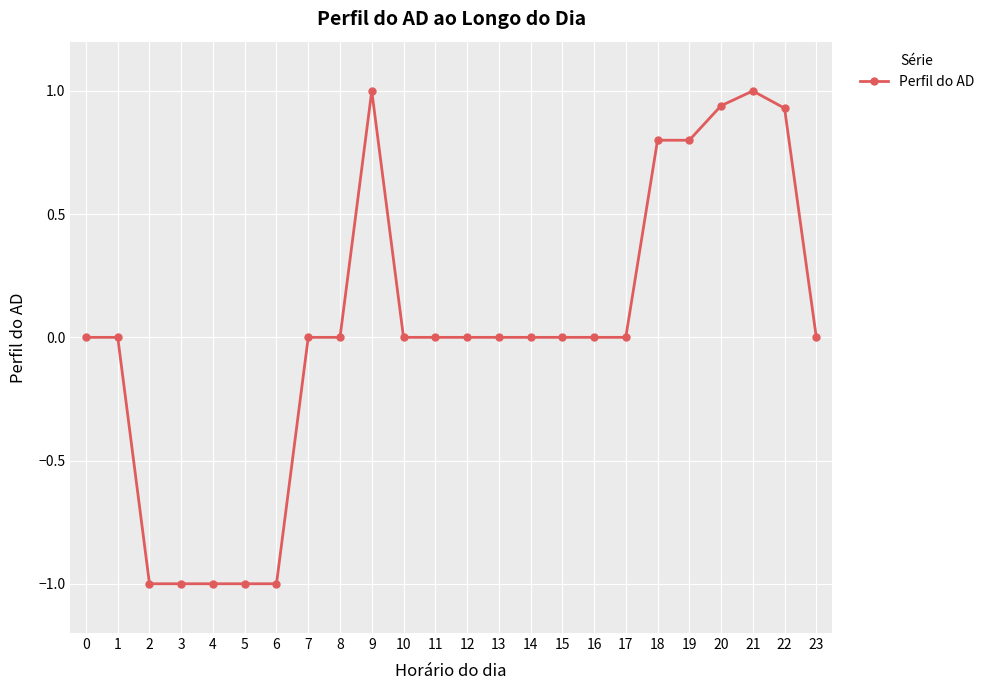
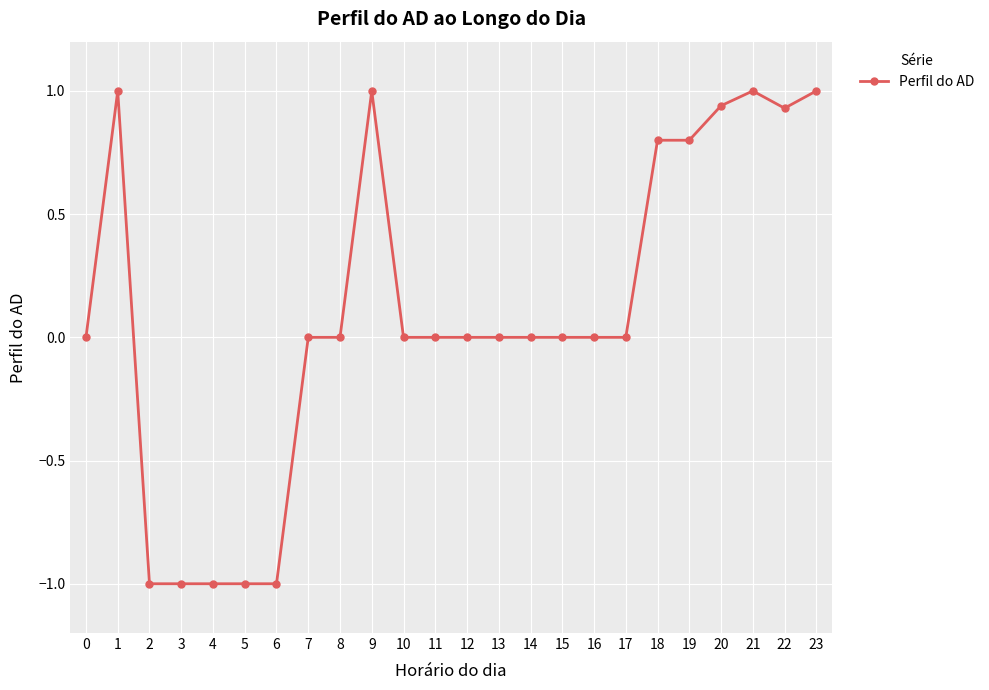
  {
    "0": 0,
-   "1": 0,
+   "1": 1,
    "2": -1,
    "3": -1,
    "4": -1,
    "5": -1,
    "6": -1,
    "7": 0,
    "8": 0,
    "9": 1,
    "10": 0,
    "11": 0,
    "12": 0,
    "13": 0,
    "14": 0,
    "15": 0,
    "16": 0,
    "17": 0,
    "18": 0.80,
    "19": 0.80,
    "20": 0.94,
    "21": 1,
    "22": 0.93,
-   "23": 0
+   "23": 1
  }
